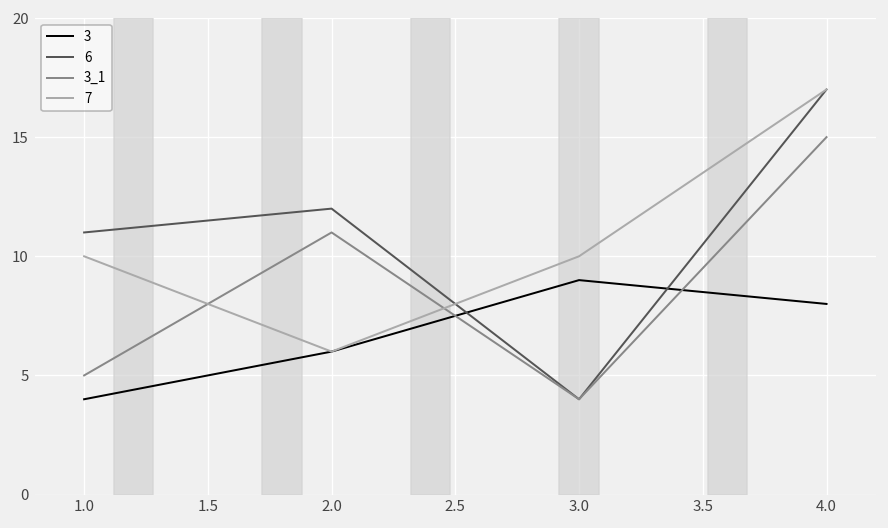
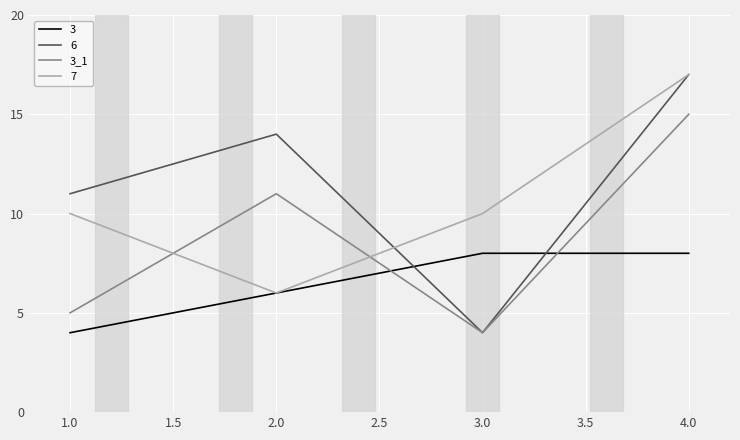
  {
    "3": {
      "1.0": 4,
-     "3.0": 9,
+     "3.0": 8,
      "4.0": 8
    },
    "6": {
      "1.0": 11,
-     "2.0": 12
+     "2.0": 14
    }
  }
